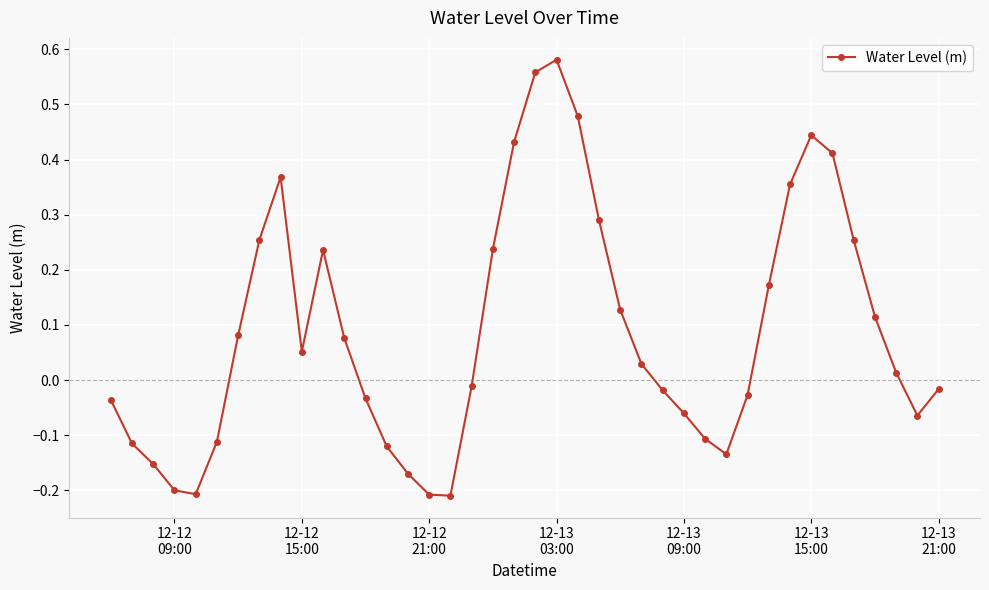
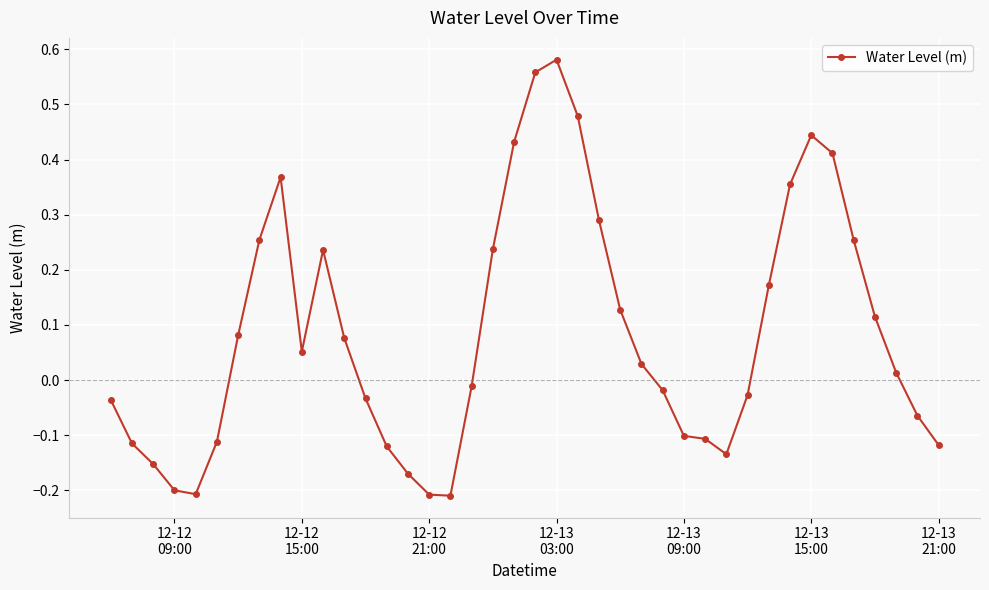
  {
    "12-12 09:00": -0.20,
    "12-12 15:00": 0.05,
    "12-12 21:00": -0.21,
    "12-13 03:00": 0.58,
-   "12-13 09:00": -0.06,
+   "12-13 09:00": -0.10,
    "12-13 15:00": 0.44,
-   "12-13 21:00": -0.02
+   "12-13 21:00": -0.12
  }
